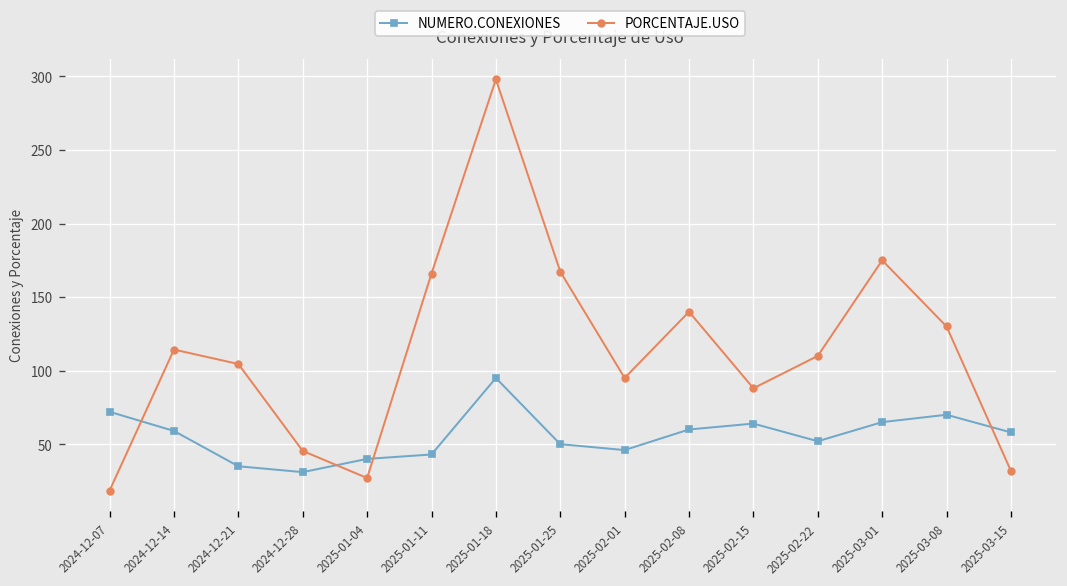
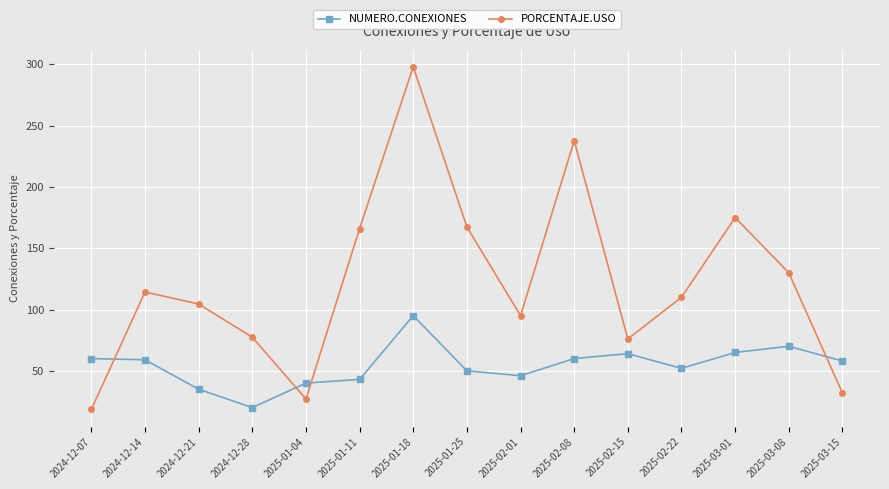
  {
    "NUMERO.CONEXIONES": {
-     "2024-12-07": 72,
+     "2024-12-07": 60,
      "2024-12-14": 59,
      "2024-12-21": 35,
-     "2024-12-28": 31,
+     "2024-12-28": 20,
      "2025-01-04": 40,
      "2025-01-11": 43,
      "2025-01-18": 95,
      "2025-01-25": 50,
      "2025-02-01": 46,
      "2025-02-08": 60,
      "2025-02-15": 64,
      "2025-02-22": 52,
      "2025-03-01": 65,
      "2025-03-08": 70,
      "2025-03-15": 58
    },
    "PORCENTAJE.USO": {
      "2024-12-07": 18,
      "2024-12-14": 114,
      "2024-12-21": 105,
-     "2024-12-28": 45,
+     "2024-12-28": 77,
      "2025-01-04": 27,
      "2025-01-11": 166,
      "2025-01-18": 298,
      "2025-01-25": 167,
      "2025-02-01": 95,
-     "2025-02-08": 140,
-     "2025-02-15": 88,
+     "2025-02-08": 238,
+     "2025-02-15": 76,
      "2025-02-22": 110,
      "2025-03-01": 175,
      "2025-03-08": 130,
      "2025-03-15": 32
    }
  }
